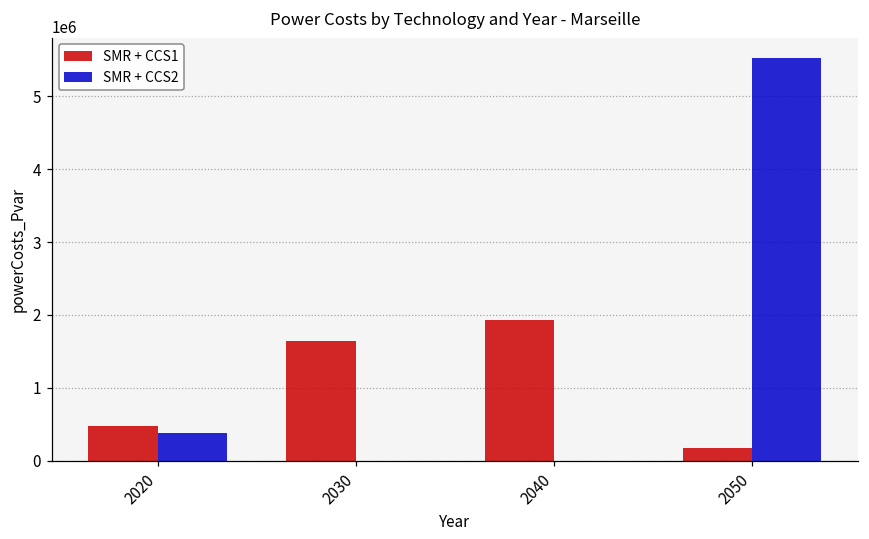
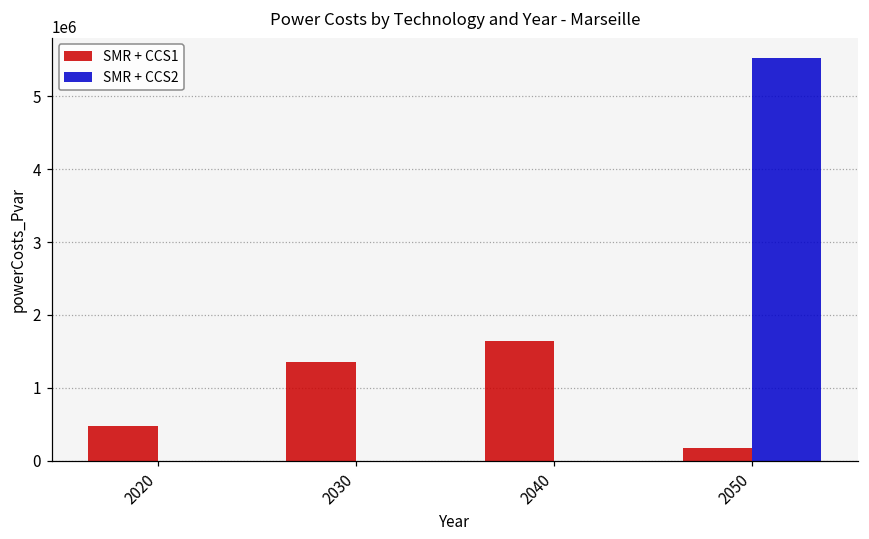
  {
    "SMR + CCS1": {
      "2020": 500000,
-     "2030": 1600000,
-     "2040": 1900000,
+     "2030": 1400000,
+     "2040": 1600000,
      "2050": 200000
    },
    "SMR + CCS2": {
-     "2020": 400000,
+     "2020": 0,
      "2030": 0,
      "2050": 5500000
    }
  }
